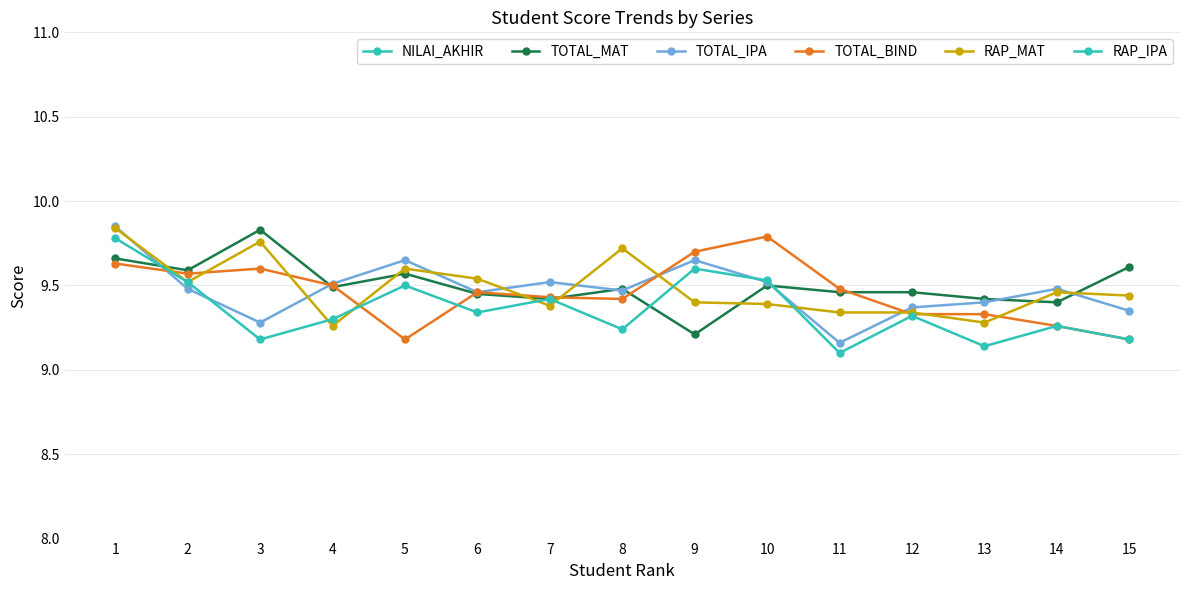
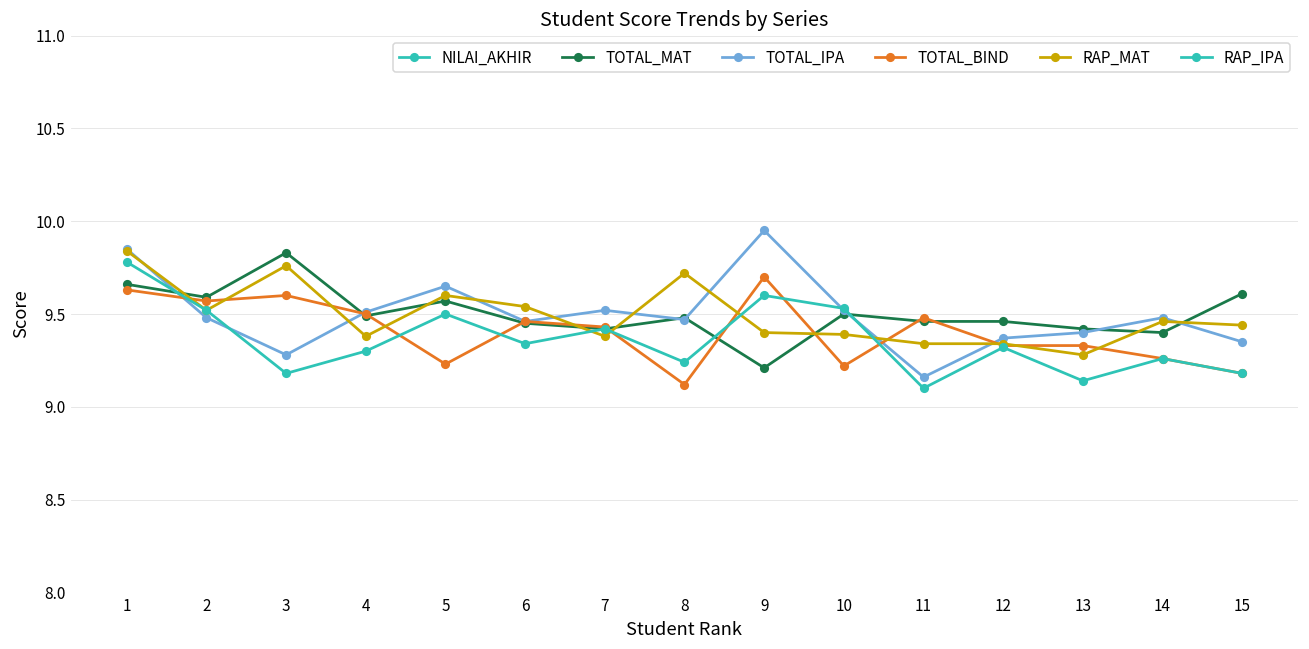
  {
    "TOTAL_MAT": {
      "1": 9.66,
      "2": 9.59,
      "3": 9.83,
      "5": 9.57,
      "9": 9.21,
      "10": 9.50,
      "11": 9.46,
      "12": 9.46,
      "13": 9.42,
      "14": 9.40,
      "15": 9.61
    },
    "TOTAL_IPA": {
      "2": 9.48,
      "3": 9.28,
      "5": 9.65,
      "7": 9.52,
-     "9": 9.65,
+     "9": 9.95,
      "11": 9.16,
      "12": 9.37,
      "13": 9.40,
      "14": 9.48,
      "15": 9.35
    },
    "TOTAL_BIND": {
      "1": 9.63,
      "2": 9.57,
      "3": 9.60,
-     "5": 9.18,
-     "8": 9.42,
+     "5": 9.23,
+     "8": 9.12,
      "9": 9.70,
-     "10": 9.79,
+     "10": 9.22,
      "11": 9.48,
      "13": 9.33
    },
    "RAP_MAT": {
      "3": 9.76,
-     "4": 9.26,
+     "4": 9.38,
      "5": 9.60,
      "6": 9.54,
      "7": 9.38,
      "8": 9.72,
      "9": 9.40,
      "10": 9.39,
      "11": 9.34,
      "13": 9.28,
      "14": 9.46,
      "15": 9.44
    }
  }
